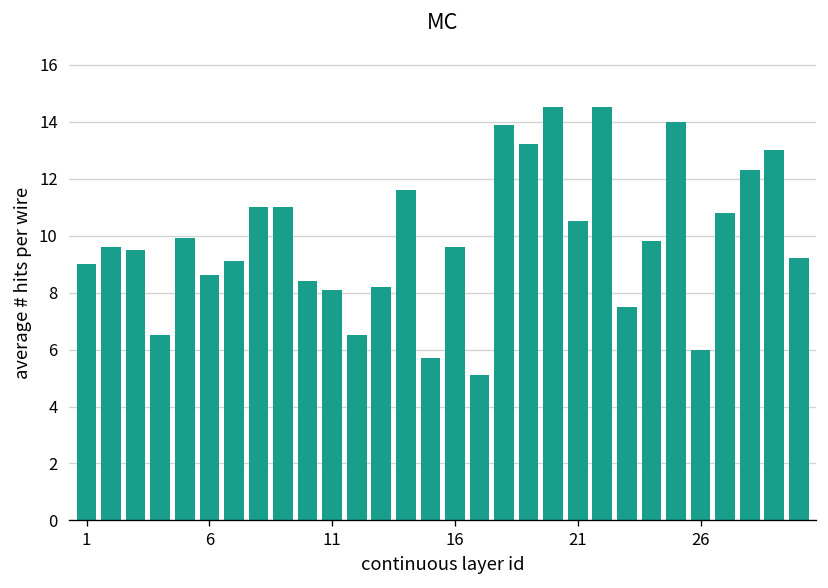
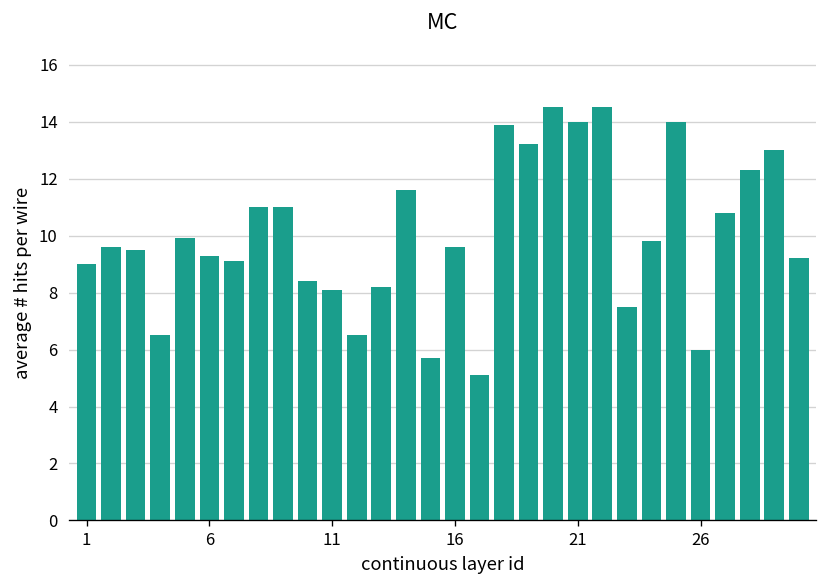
  {
    "1": 9.0,
-   "6": 8.6,
+   "6": 9.3,
    "11": 8.1,
    "16": 9.6,
-   "21": 10.5,
+   "21": 14.0,
    "26": 6.0
  }
